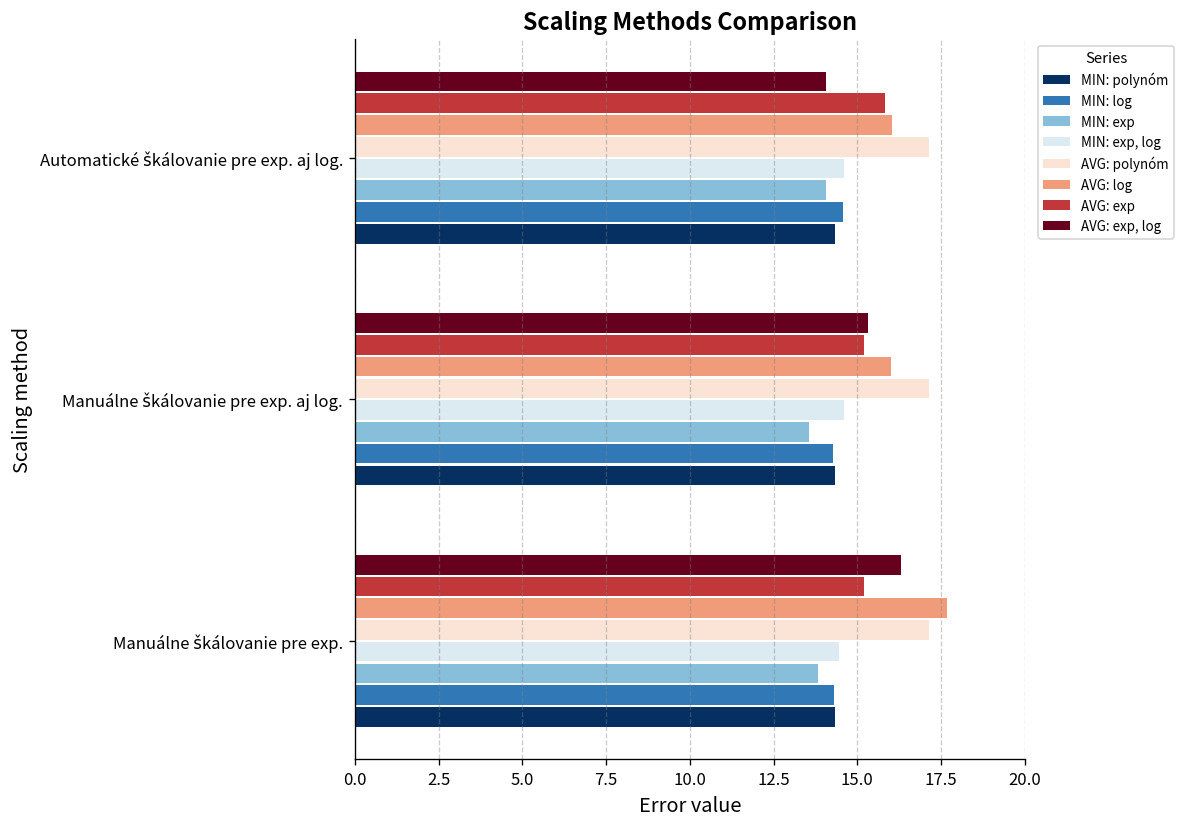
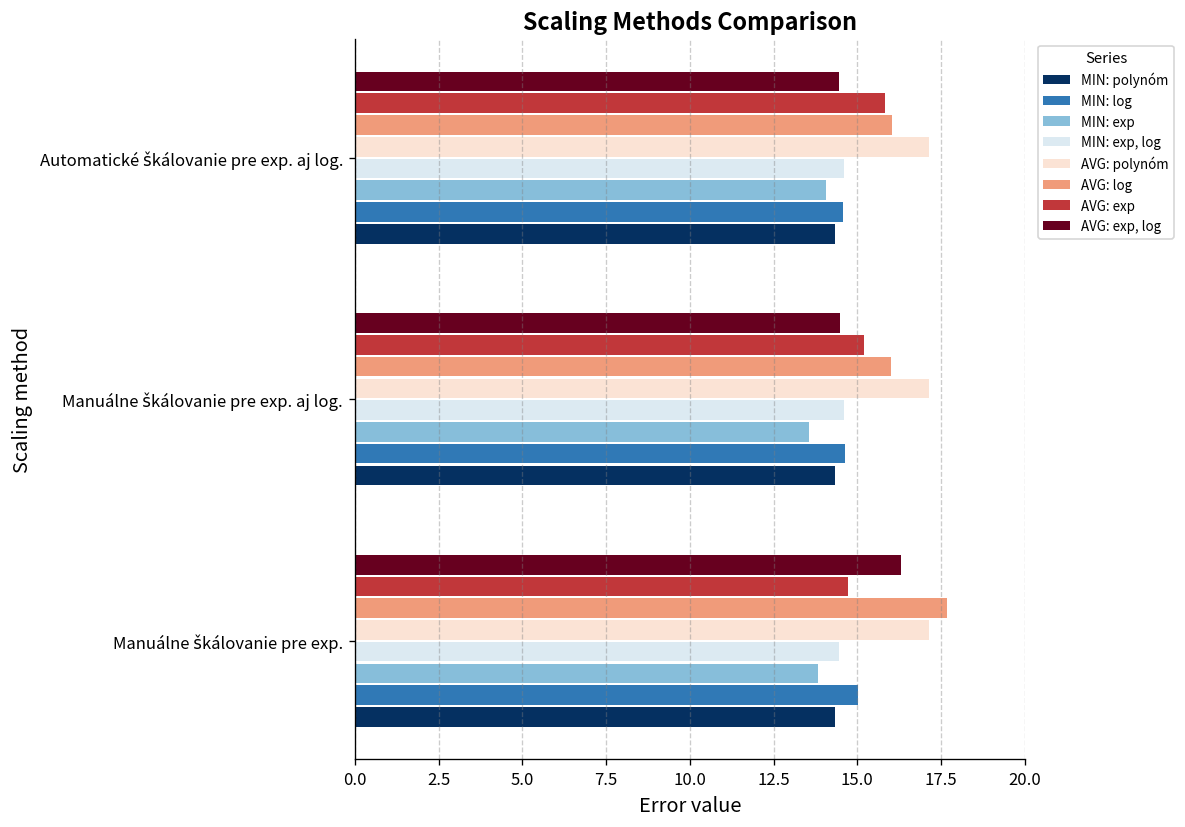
  {
    "MIN: polynóm": {
      "Automatické škálovanie pre exp. aj log.": 14.3,
      "Manuálne škálovanie pre exp. aj log.": 14.3,
      "Manuálne škálovanie pre exp.": 14.3
    },
    "MIN: log": {
      "Automatické škálovanie pre exp. aj log.": 14.6,
-     "Manuálne škálovanie pre exp. aj log.": 14.3,
-     "Manuálne škálovanie pre exp.": 14.3
+     "Manuálne škálovanie pre exp. aj log.": 14.6,
+     "Manuálne škálovanie pre exp.": 15.0
    },
    "MIN: exp": {
      "Automatické škálovanie pre exp. aj log.": 14.1,
      "Manuálne škálovanie pre exp. aj log.": 13.6,
      "Manuálne škálovanie pre exp.": 13.8
    },
    "AVG: log": {
      "Automatické škálovanie pre exp. aj log.": 16.0,
      "Manuálne škálovanie pre exp. aj log.": 16.0,
      "Manuálne škálovanie pre exp.": 17.7
    },
    "AVG: exp": {
      "Automatické škálovanie pre exp. aj log.": 15.8,
      "Manuálne škálovanie pre exp. aj log.": 15.2,
-     "Manuálne škálovanie pre exp.": 15.2
+     "Manuálne škálovanie pre exp.": 14.7
    },
    "AVG: exp, log": {
-     "Automatické škálovanie pre exp. aj log.": 14.1,
-     "Manuálne škálovanie pre exp. aj log.": 15.3,
+     "Automatické škálovanie pre exp. aj log.": 14.4,
+     "Manuálne škálovanie pre exp. aj log.": 14.5,
      "Manuálne škálovanie pre exp.": 16.3
    }
  }
